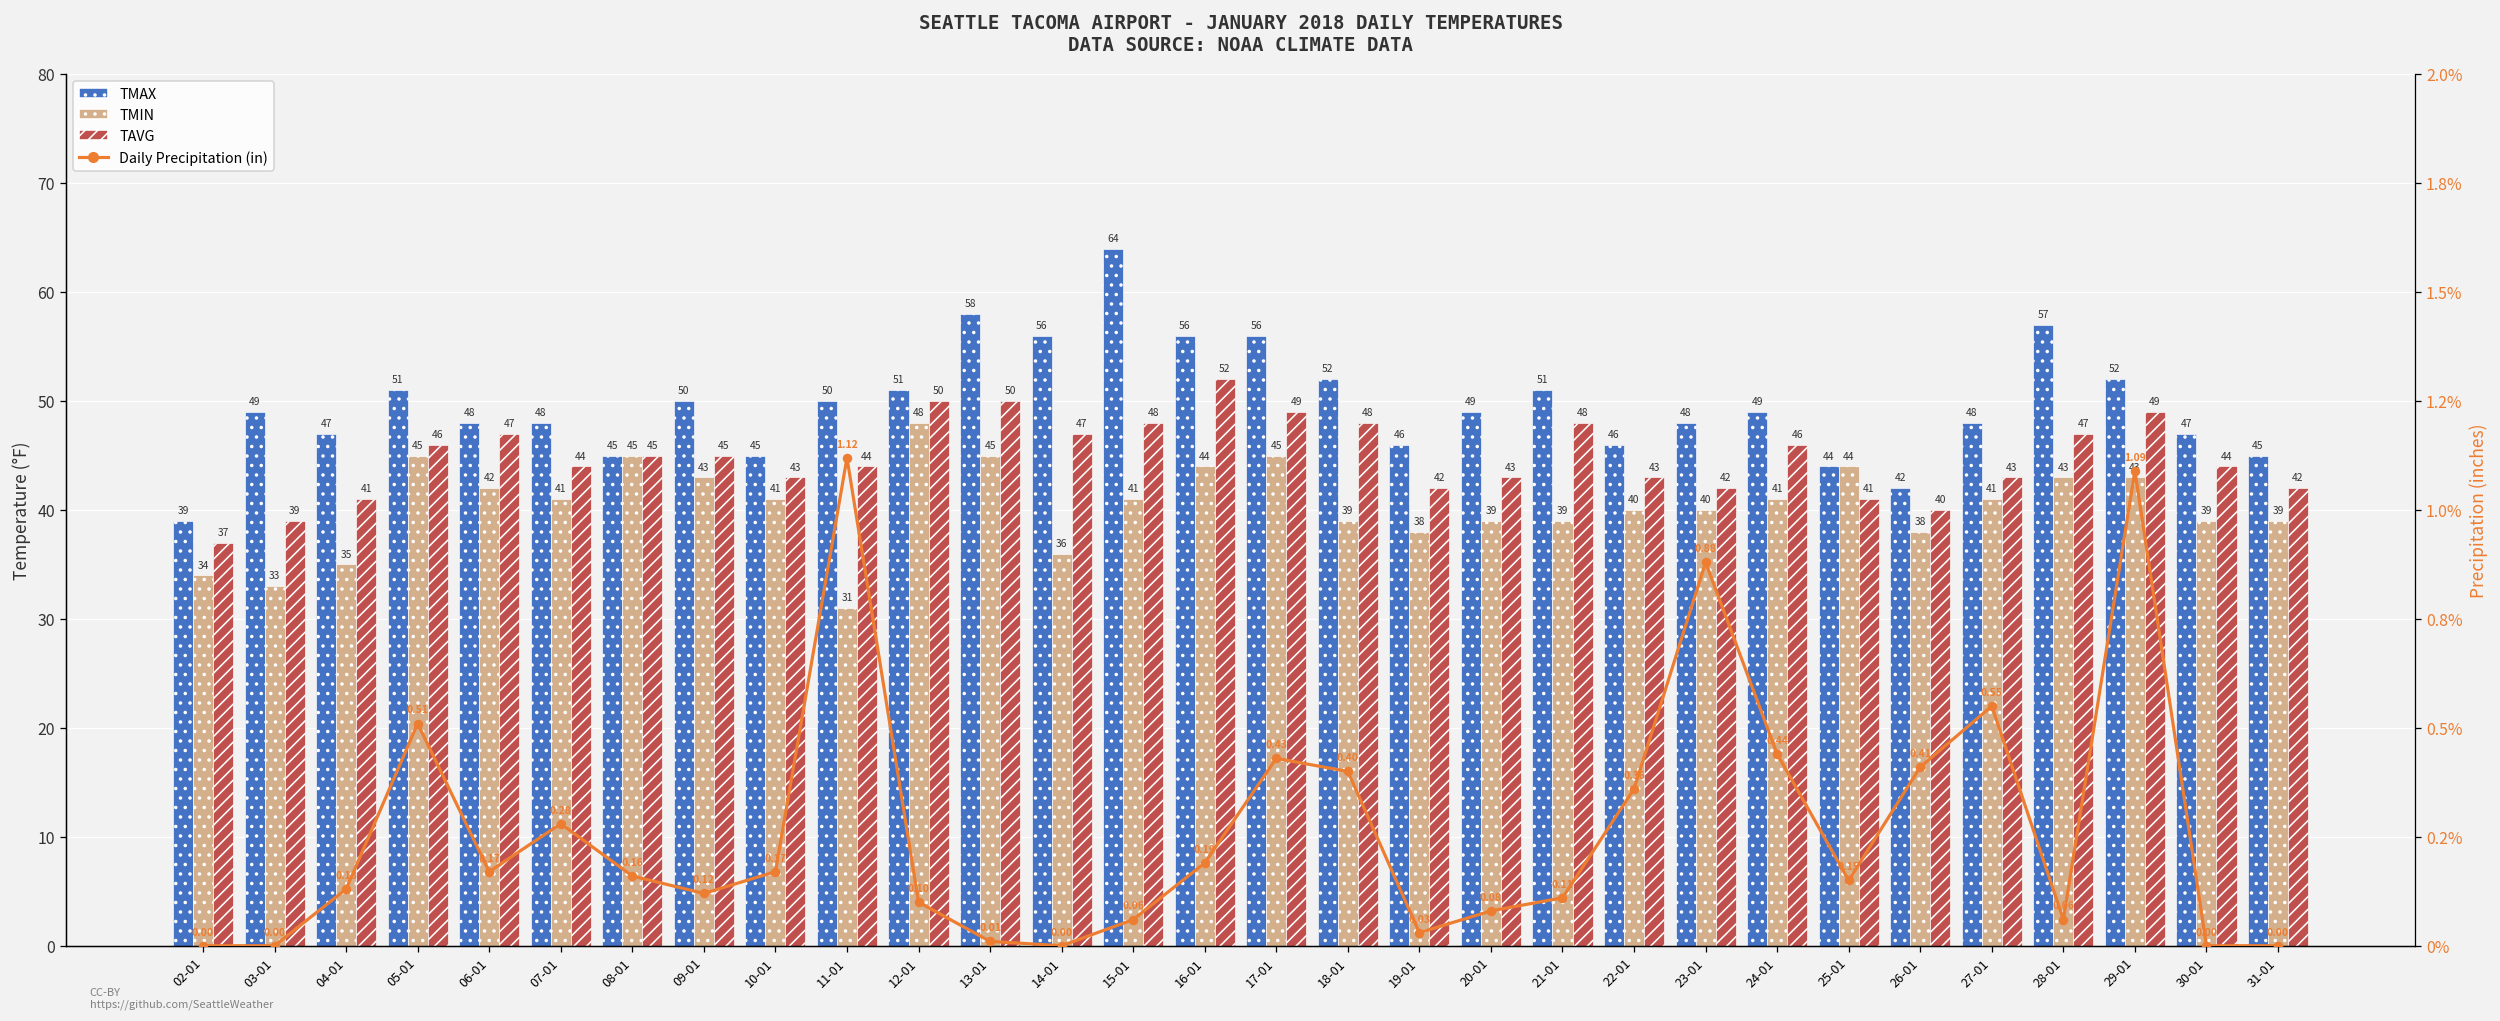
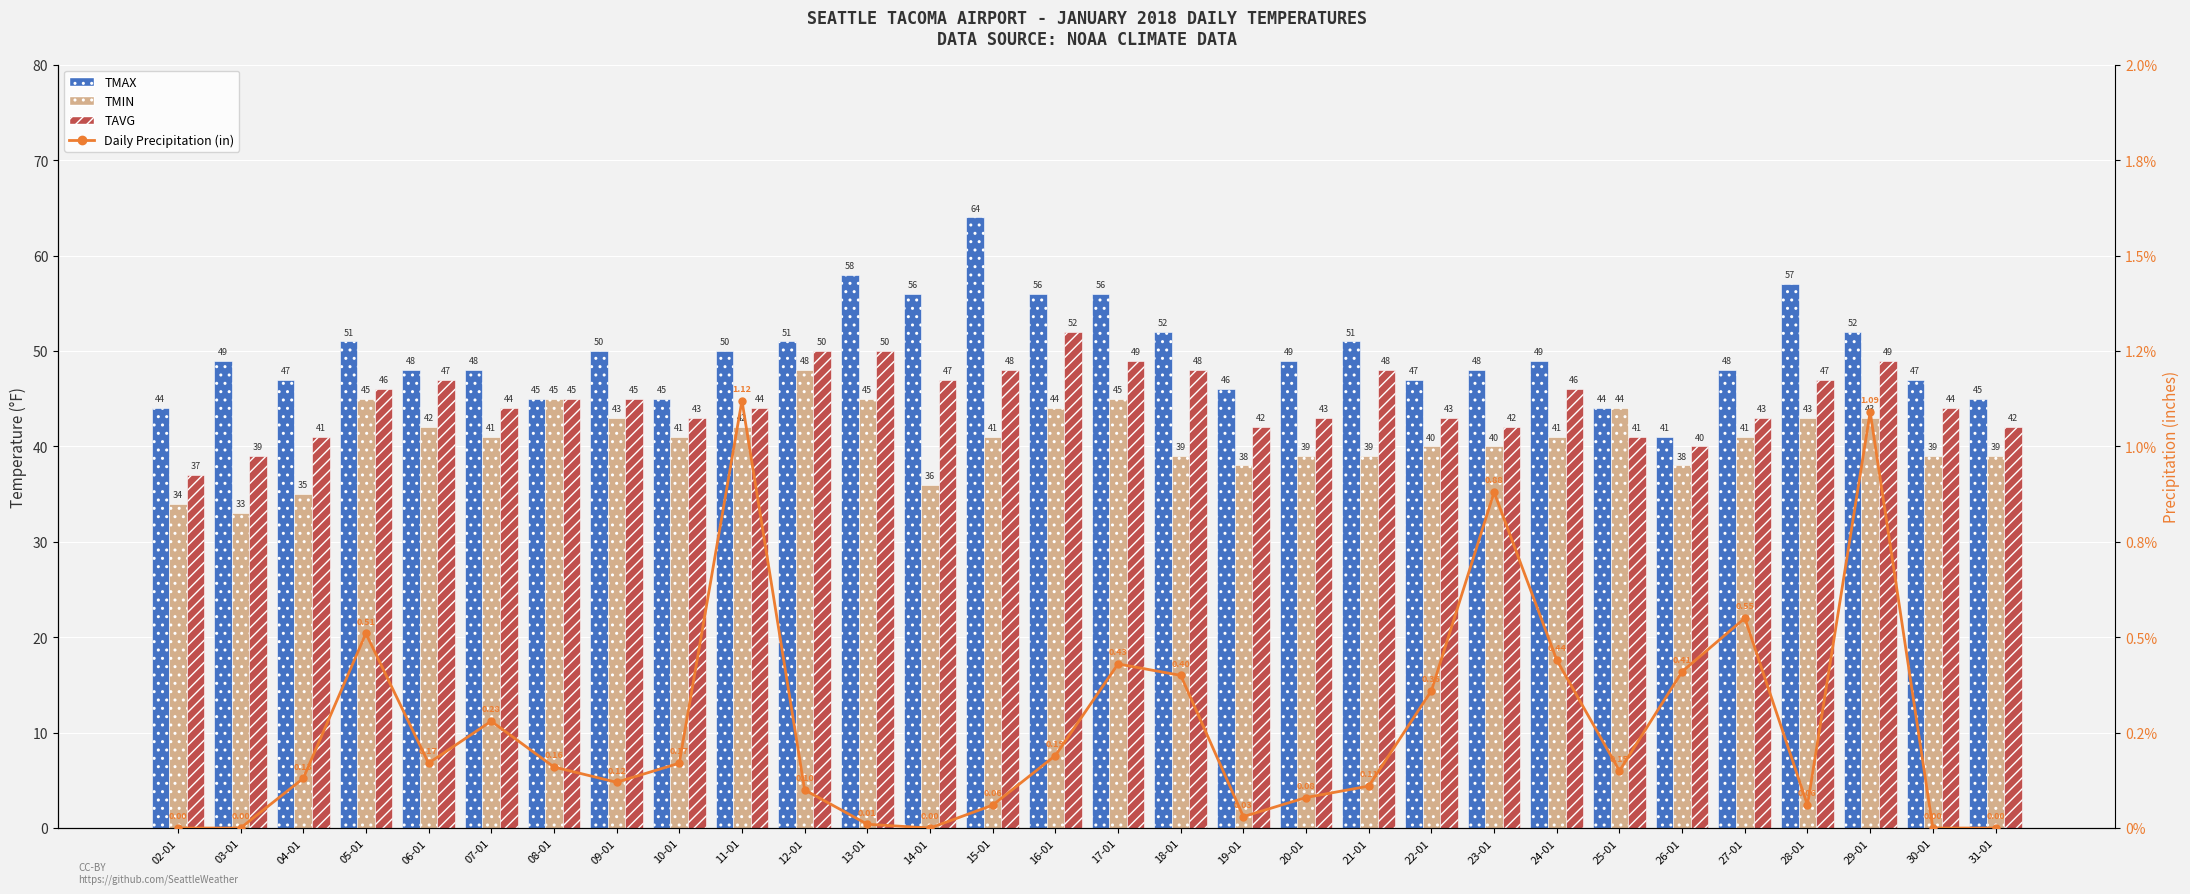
  {
    "TMAX": {
-     "02-01": 39,
+     "02-01": 44,
      "03-01": 49,
      "04-01": 47,
      "05-01": 51,
      "06-01": 48,
      "07-01": 48,
      "08-01": 45,
      "09-01": 50,
      "10-01": 45,
      "11-01": 50,
      "12-01": 51,
      "13-01": 58,
      "14-01": 56,
      "15-01": 64,
      "16-01": 56,
      "17-01": 56,
      "18-01": 52,
      "19-01": 46,
      "20-01": 49,
      "21-01": 51,
-     "22-01": 46,
+     "22-01": 47,
      "23-01": 48,
      "24-01": 49,
      "25-01": 44,
-     "26-01": 42,
+     "26-01": 41,
      "27-01": 48,
      "28-01": 57,
      "29-01": 52,
      "30-01": 47,
      "31-01": 45
    },
    "TMIN": {
      "02-01": 34,
      "03-01": 33,
      "04-01": 35,
      "05-01": 45,
      "06-01": 42,
      "07-01": 41,
      "08-01": 45,
      "09-01": 43,
      "10-01": 41,
-     "11-01": 31,
+     "11-01": 42,
      "12-01": 48,
      "13-01": 45,
      "14-01": 36,
      "15-01": 41,
      "16-01": 44,
      "17-01": 45,
      "18-01": 39,
      "19-01": 38,
      "20-01": 39,
      "21-01": 39,
      "22-01": 40,
      "23-01": 40,
      "24-01": 41,
      "25-01": 44,
      "26-01": 38,
      "27-01": 41,
      "28-01": 43,
      "30-01": 39,
      "31-01": 39
    },
    "TAVG": {
      "02-01": 37,
      "03-01": 39,
      "04-01": 41,
      "05-01": 46,
      "06-01": 47,
      "07-01": 44,
      "08-01": 45,
      "09-01": 45,
      "10-01": 43,
      "11-01": 44,
      "12-01": 50,
      "13-01": 50,
      "14-01": 47,
      "15-01": 48,
      "16-01": 52,
      "17-01": 49,
      "18-01": 48,
      "19-01": 42,
      "20-01": 43,
      "21-01": 48,
      "22-01": 43,
      "23-01": 42,
      "24-01": 46,
      "25-01": 41,
      "26-01": 40,
      "27-01": 43,
      "28-01": 47,
      "29-01": 49,
      "30-01": 44,
      "31-01": 42
    },
    "Daily Precipitation (in)": {
      "02-01": 0.00,
      "03-01": 0.00,
      "04-01": 0.13,
      "05-01": 0.51,
      "06-01": 0.17,
      "07-01": 0.28,
      "08-01": 0.16,
      "09-01": 0.12,
      "10-01": 0.17,
      "11-01": 1.12,
      "12-01": 0.10,
      "13-01": 0.01,
      "14-01": 0.00,
      "15-01": 0.06,
      "16-01": 0.19,
      "17-01": 0.43,
      "18-01": 0.40,
      "19-01": 0.03,
      "20-01": 0.08,
      "21-01": 0.11,
      "22-01": 0.36,
      "23-01": 0.88,
      "24-01": 0.44,
      "25-01": 0.15,
      "26-01": 0.41,
      "27-01": 0.55,
      "28-01": 0.06,
      "29-01": 1.09,
      "30-01": 0.00,
      "31-01": 0.00
    }
  }
